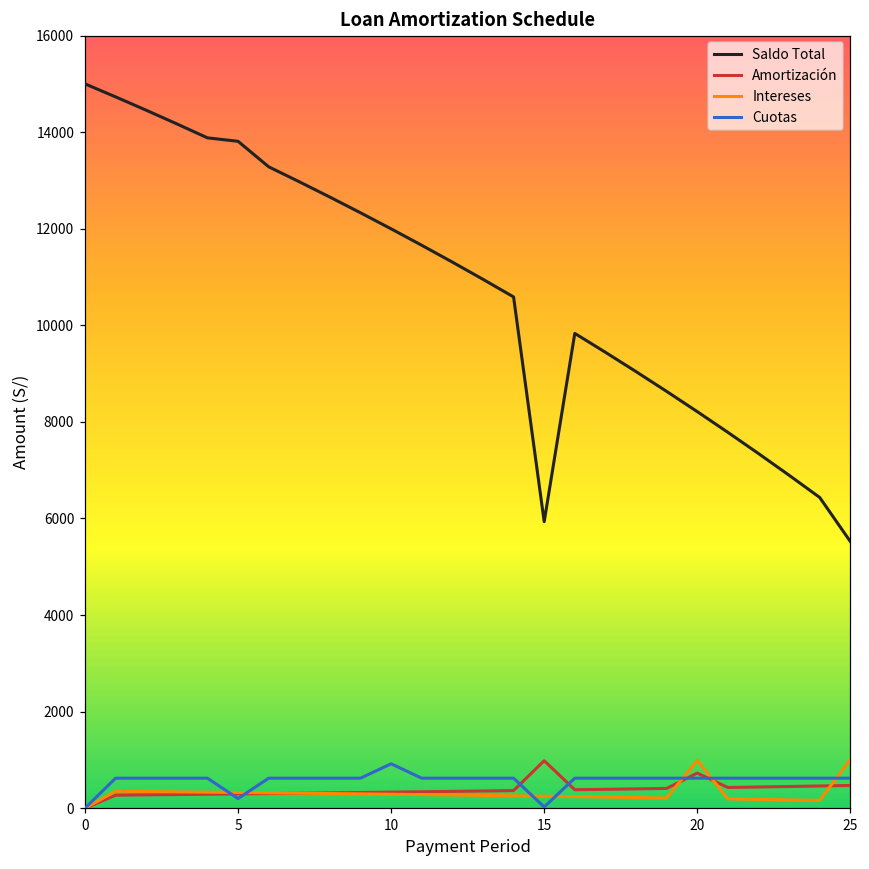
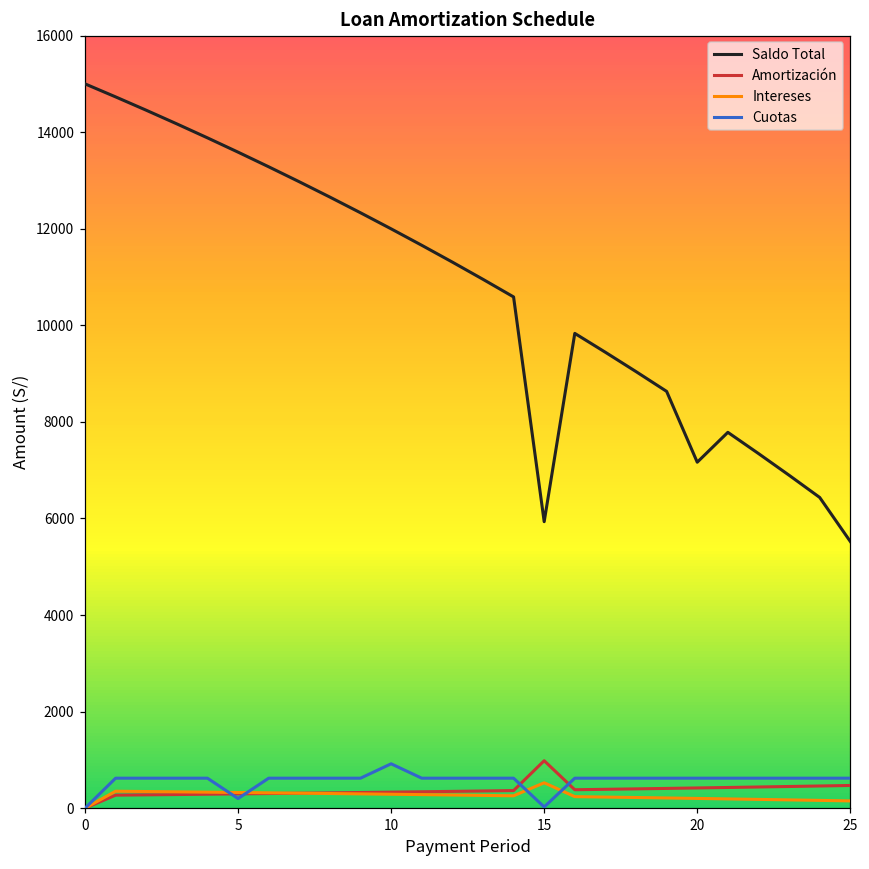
  {
    "Saldo Total": {
      "0": 15000,
-     "5": 13800,
+     "5": 13600,
      "10": 12000,
      "15": 5900,
-     "20": 8200,
+     "20": 7200,
      "25": 5500
    },
    "Amortización": {
      "15": 1000,
-     "20": 700,
+     "20": 400,
      "25": 500
    },
    "Intereses": {
-     "15": 200,
-     "20": 1000,
-     "25": 1000
+     "15": 500,
+     "20": 200,
+     "25": 200
    },
    "Cuotas": {
      "5": 200,
      "10": 900,
      "15": 0,
      "20": 600,
      "25": 600
    }
  }
